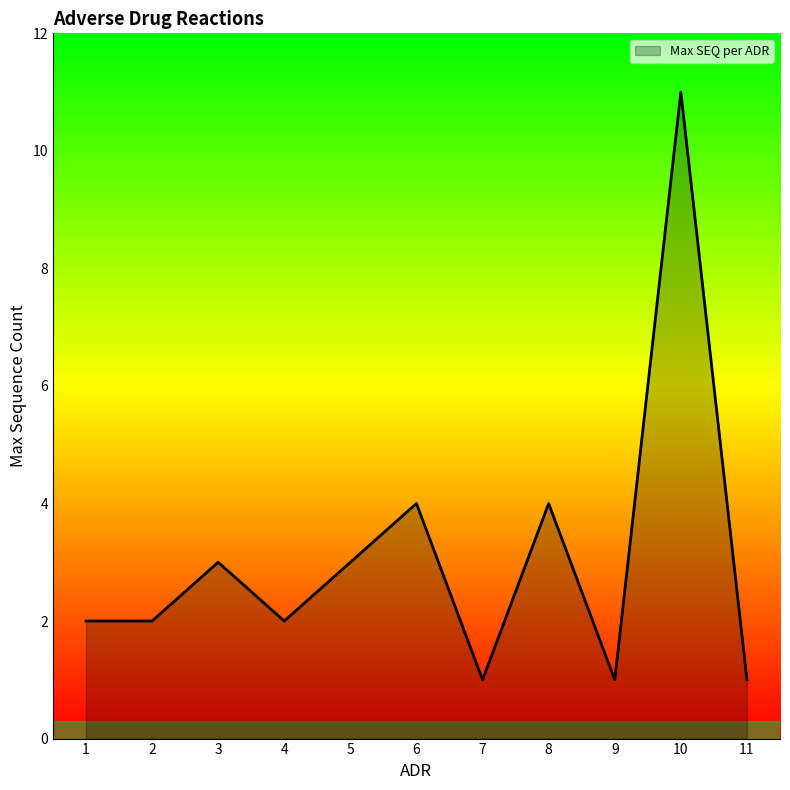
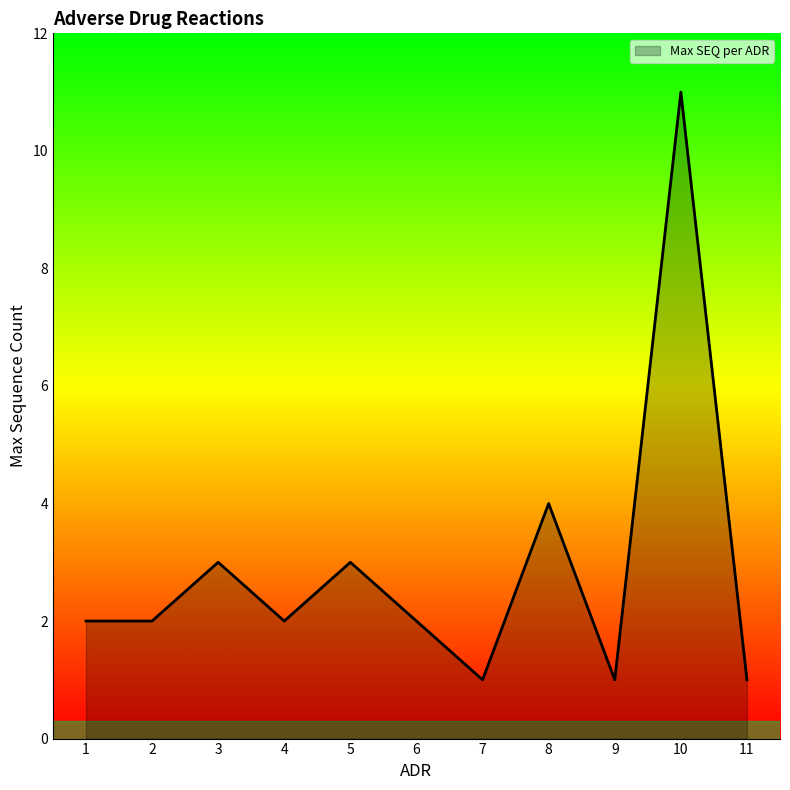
  {
    "1": 2,
    "2": 2,
    "3": 3,
    "4": 2,
    "5": 3,
-   "6": 4,
+   "6": 2,
    "7": 1,
    "8": 4,
    "9": 1,
    "10": 11,
    "11": 1
  }
